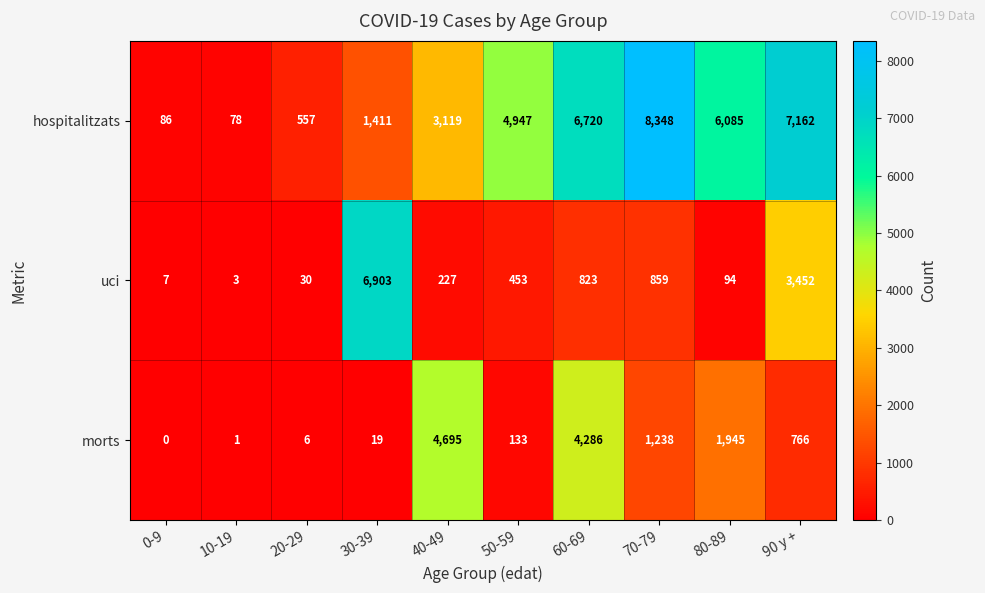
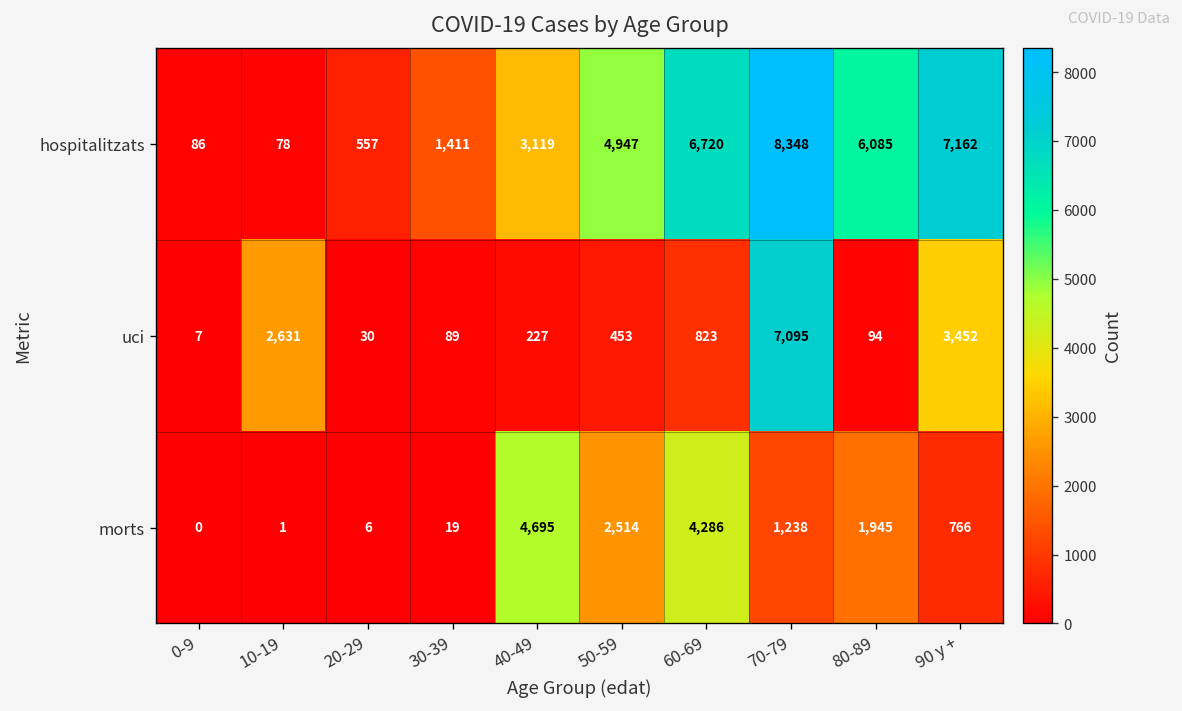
  {
    "hospitalitzats": {
      "0-9": "86",
      "10-19": "78",
      "20-29": "557",
      "30-39": "1,411",
      "40-49": "3,119",
      "50-59": "4,947",
      "60-69": "6,720",
      "70-79": "8,348",
      "80-89": "6,085",
      "90 y +": "7,162"
    },
    "uci": {
      "0-9": "7",
-     "10-19": "3",
+     "10-19": "2,631",
      "20-29": "30",
-     "30-39": "6,903",
+     "30-39": "89",
      "40-49": "227",
      "50-59": "453",
      "60-69": "823",
-     "70-79": "859",
+     "70-79": "7,095",
      "80-89": "94",
      "90 y +": "3,452"
    },
    "morts": {
      "0-9": "0",
      "10-19": "1",
      "20-29": "6",
      "30-39": "19",
      "40-49": "4,695",
-     "50-59": "133",
+     "50-59": "2,514",
      "60-69": "4,286",
      "70-79": "1,238",
      "80-89": "1,945",
      "90 y +": "766"
    }
  }
